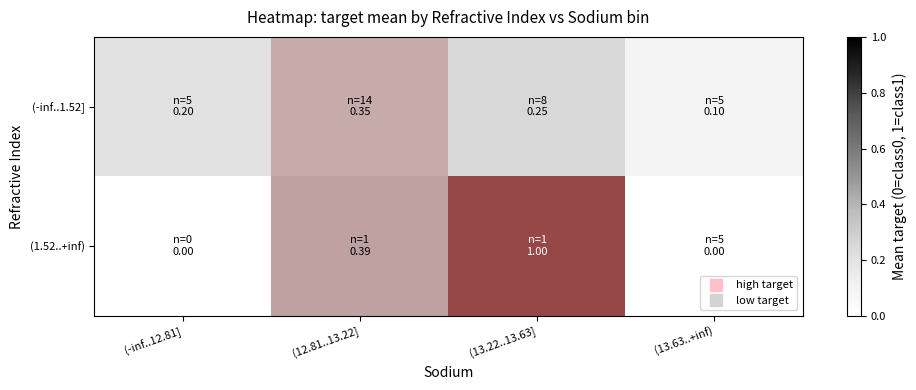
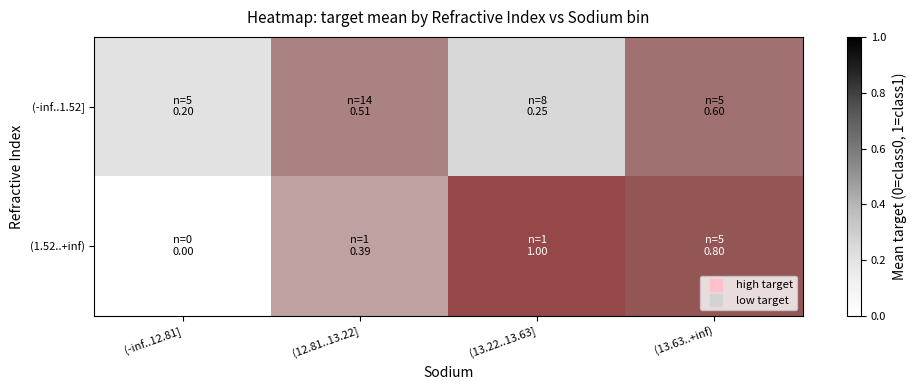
  {
    "(-inf..1.52]": {
-     "(12.81..13.22]": 0.35,
-     "(13.63..+inf)": 0.10
+     "(12.81..13.22]": 0.51,
+     "(13.63..+inf)": 0.60
    },
    "(1.52..+inf)": {
-     "(13.63..+inf)": 0.00
+     "(13.63..+inf)": 0.80
    }
  }
